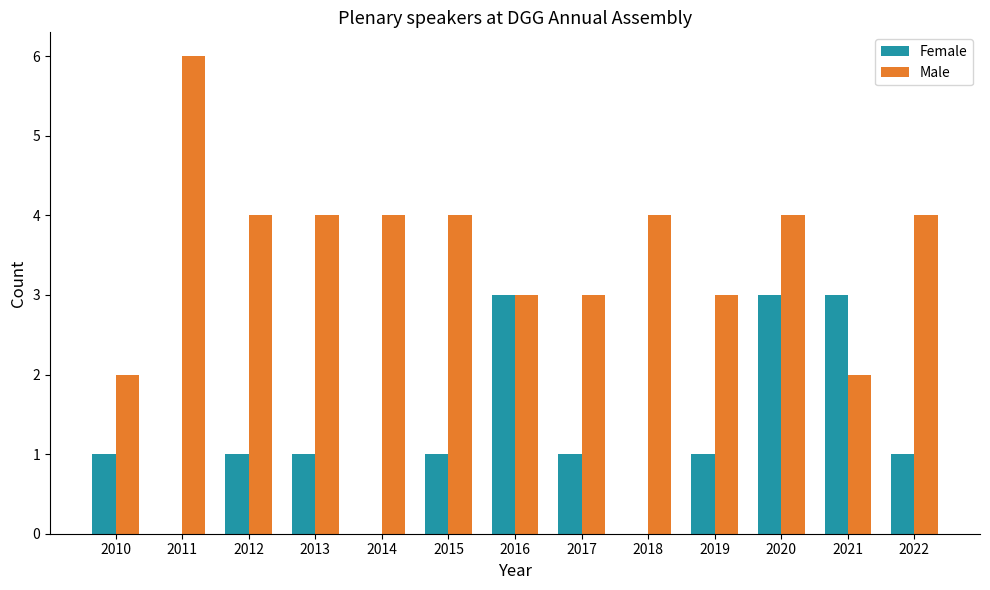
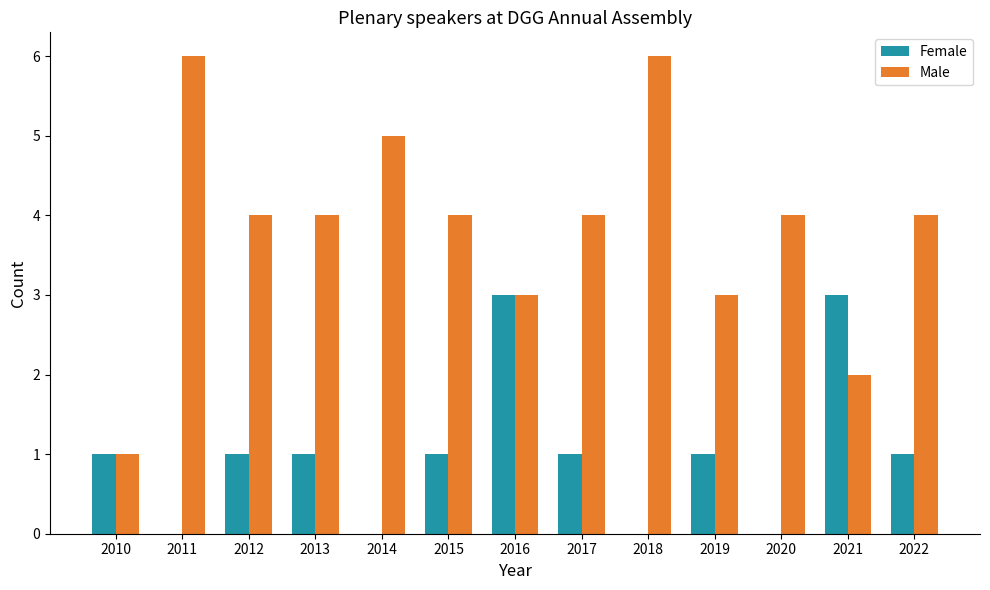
  {
    "Female": {
      "2010": 1,
      "2011": 0,
      "2012": 1,
      "2013": 1,
      "2014": 0,
      "2015": 1,
      "2016": 3,
      "2017": 1,
      "2018": 0,
      "2019": 1,
-     "2020": 3,
+     "2020": 0,
      "2021": 3,
      "2022": 1
    },
    "Male": {
-     "2010": 2,
+     "2010": 1,
      "2011": 6,
      "2012": 4,
      "2013": 4,
-     "2014": 4,
+     "2014": 5,
      "2015": 4,
      "2016": 3,
-     "2017": 3,
-     "2018": 4,
+     "2017": 4,
+     "2018": 6,
      "2019": 3,
      "2020": 4,
      "2021": 2,
      "2022": 4
    }
  }
